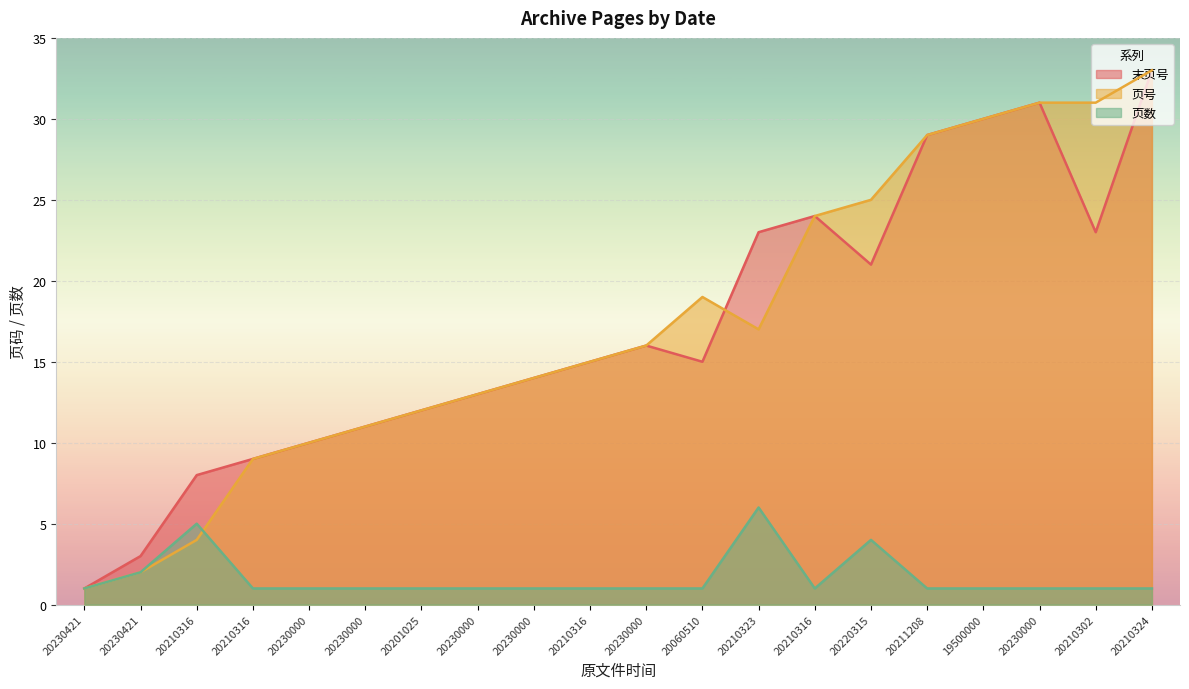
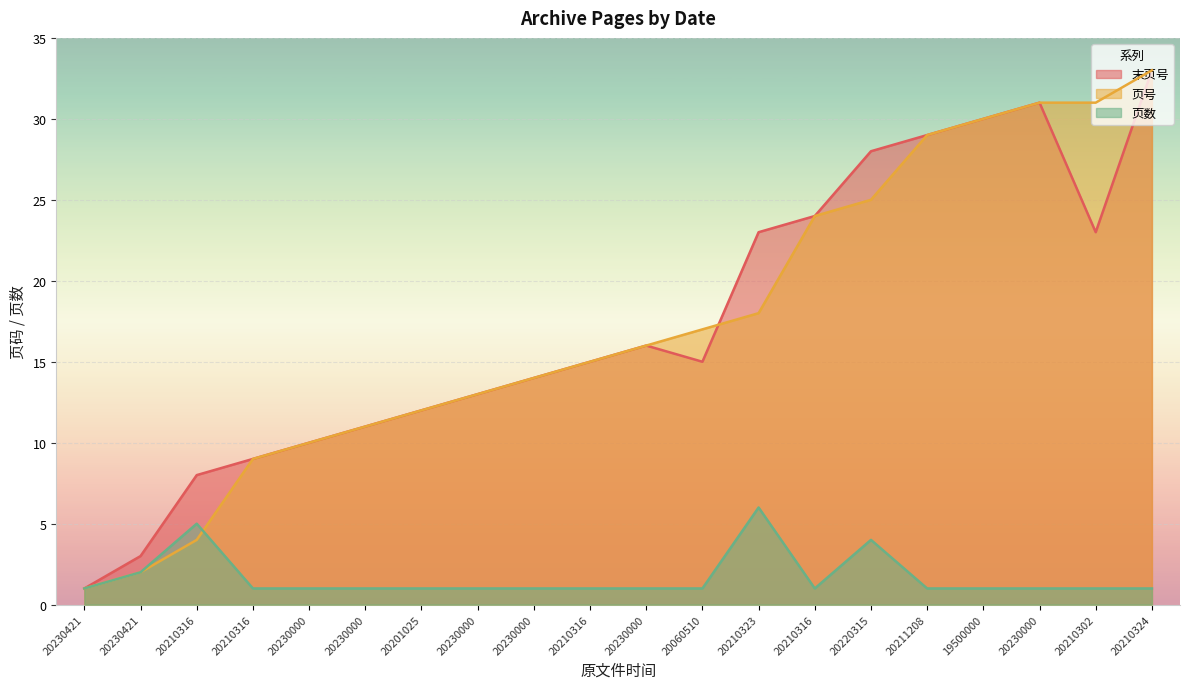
  {
    "末页号": {
      "20060510": 15,
      "20210323": 23,
-     "20220315": 21,
+     "20220315": 28,
      "20210302": 23
    },
    "页号": {
-     "20060510": 19,
-     "20210323": 17,
+     "20060510": 17,
+     "20210323": 18,
      "20220315": 25
    },
    "页数": {
      "20201025": 1,
      "20060510": 1,
      "20210323": 6,
      "20220315": 4,
      "20211208": 1,
      "19500000": 1,
      "20210302": 1,
      "20210324": 1
    }
  }
